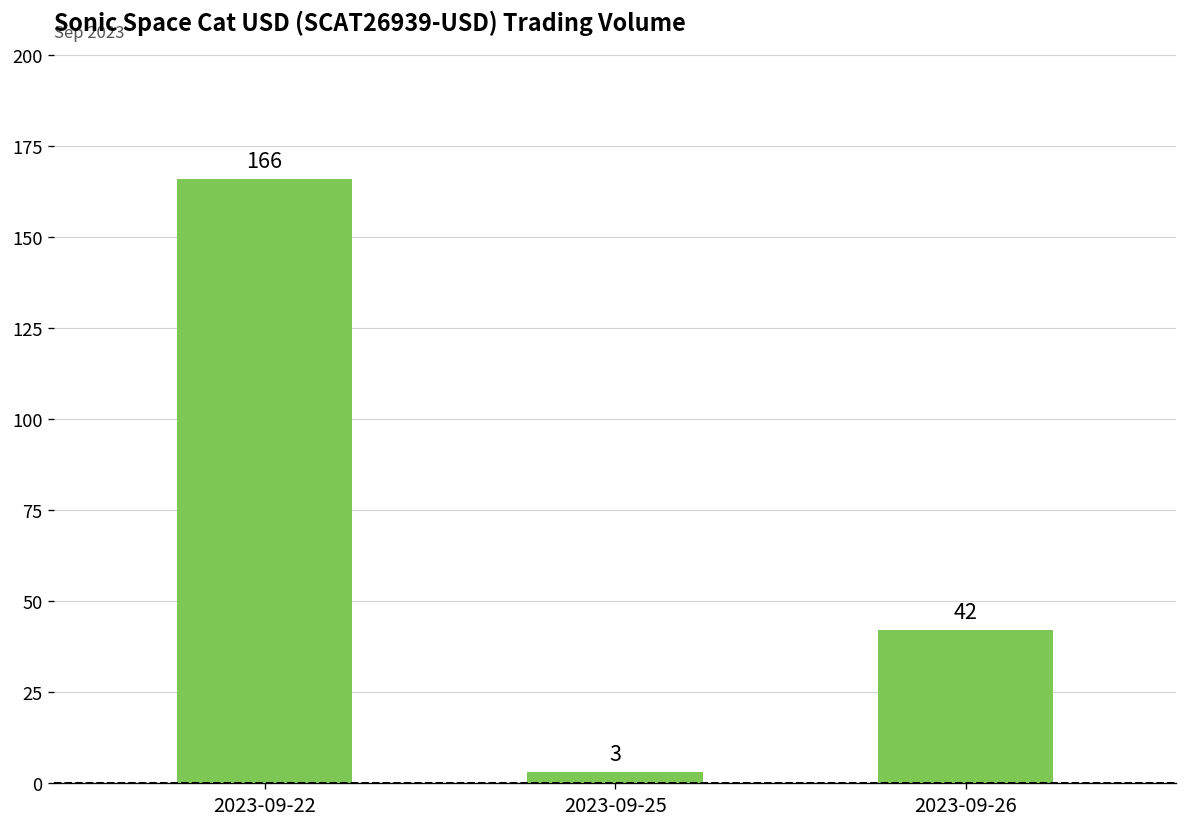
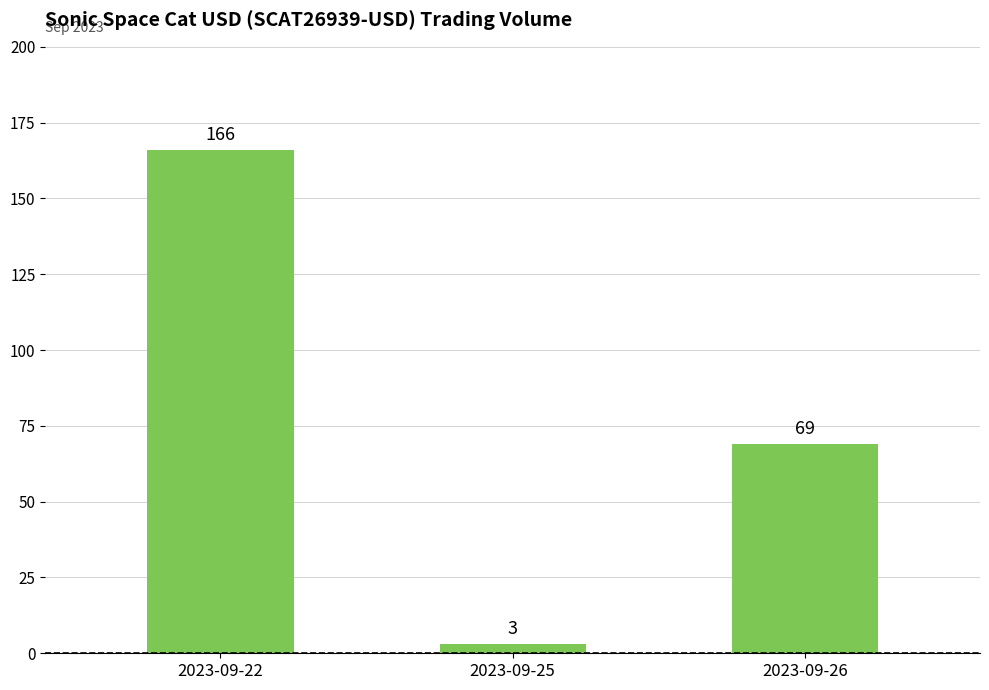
  {
    "2023-09-22": 166,
    "2023-09-25": 3,
-   "2023-09-26": 42
+   "2023-09-26": 69
  }
